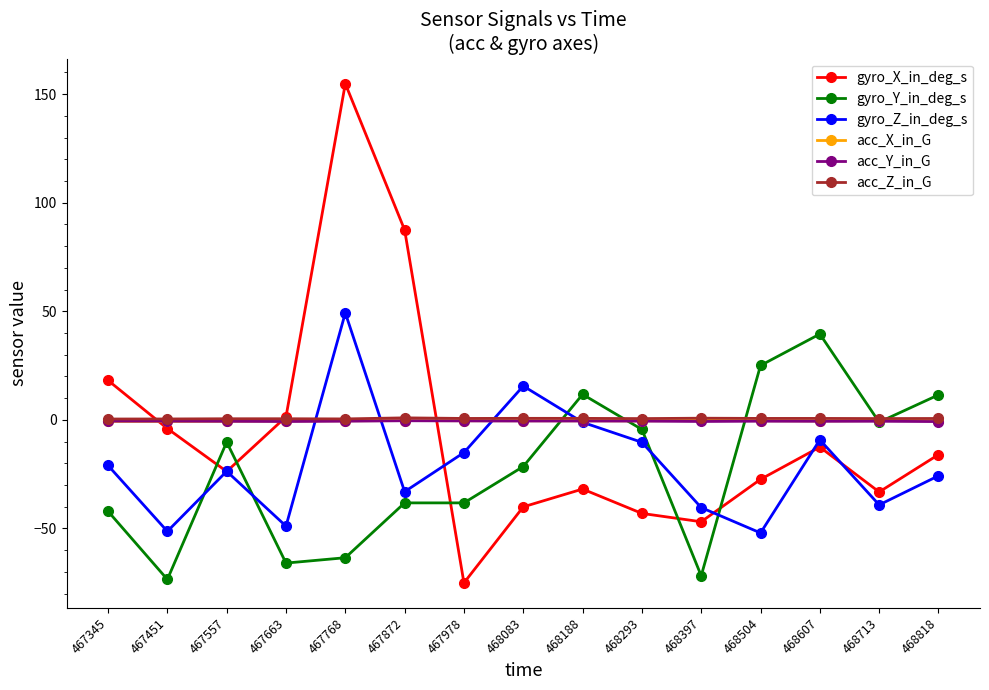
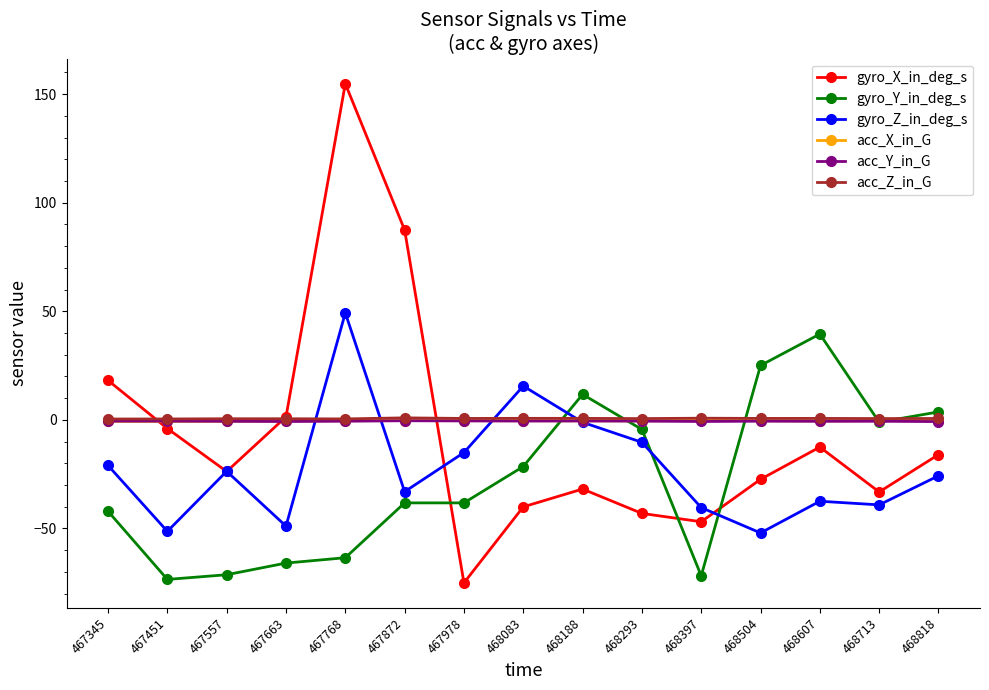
  {
    "gyro_X_in_deg_s": {
      "467345": 18,
      "467451": -4,
      "467768": 155,
      "467872": 87,
      "467978": -75,
      "468083": -40,
      "468188": -32,
      "468293": -43,
      "468397": -47,
      "468504": -27,
      "468607": -13,
      "468713": -33,
      "468818": -16
    },
    "gyro_Y_in_deg_s": {
      "467345": -42,
      "467451": -73,
-     "467557": -10,
+     "467557": -71,
      "467663": -66,
      "467768": -63,
      "467872": -38,
      "467978": -38,
      "468083": -21,
      "468188": 12,
      "468293": -4,
      "468397": -72,
      "468504": 25,
      "468607": 40,
-     "468818": 11
+     "468818": 4
    },
    "gyro_Z_in_deg_s": {
      "467345": -21,
      "467451": -51,
      "467663": -49,
      "467768": 49,
      "467872": -33,
      "467978": -15,
      "468083": 16,
      "468293": -10,
      "468397": -40,
      "468504": -52,
-     "468607": -9,
+     "468607": -37,
      "468713": -39,
      "468818": -26
    },
    "acc_Z_in_G": {
      "467872": 1
    }
  }
